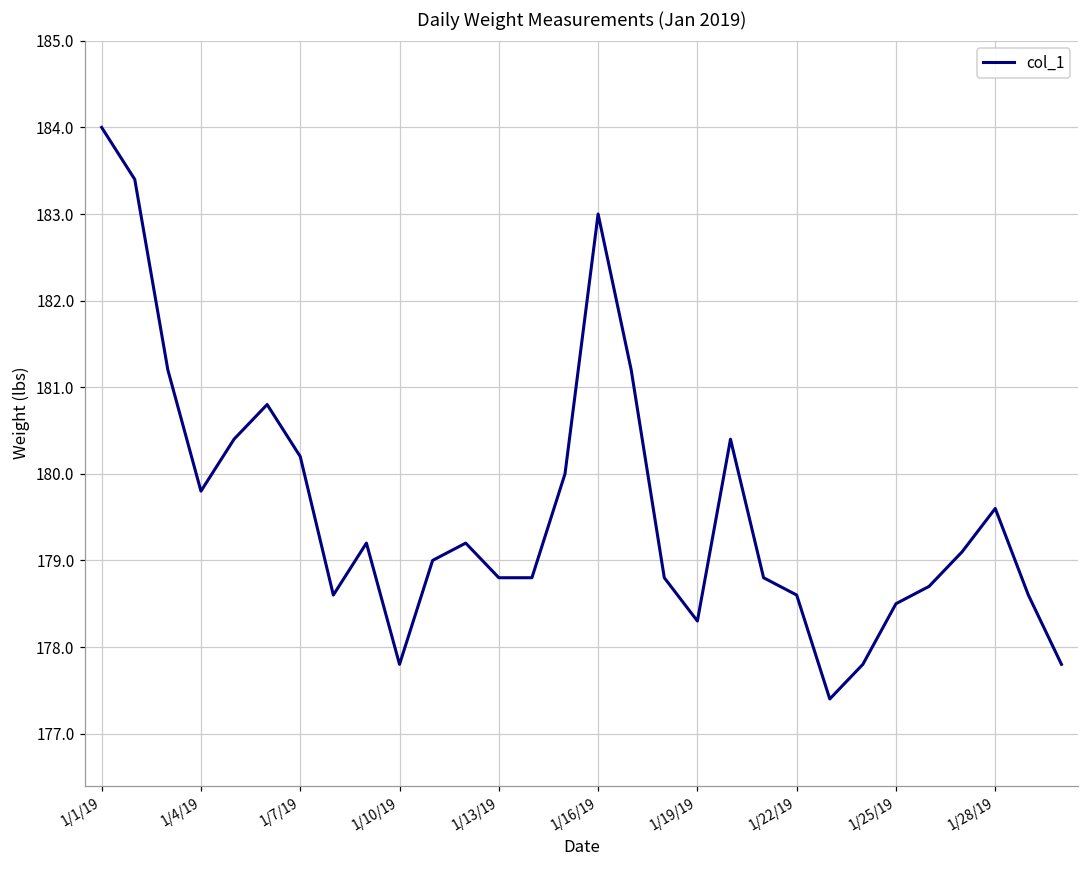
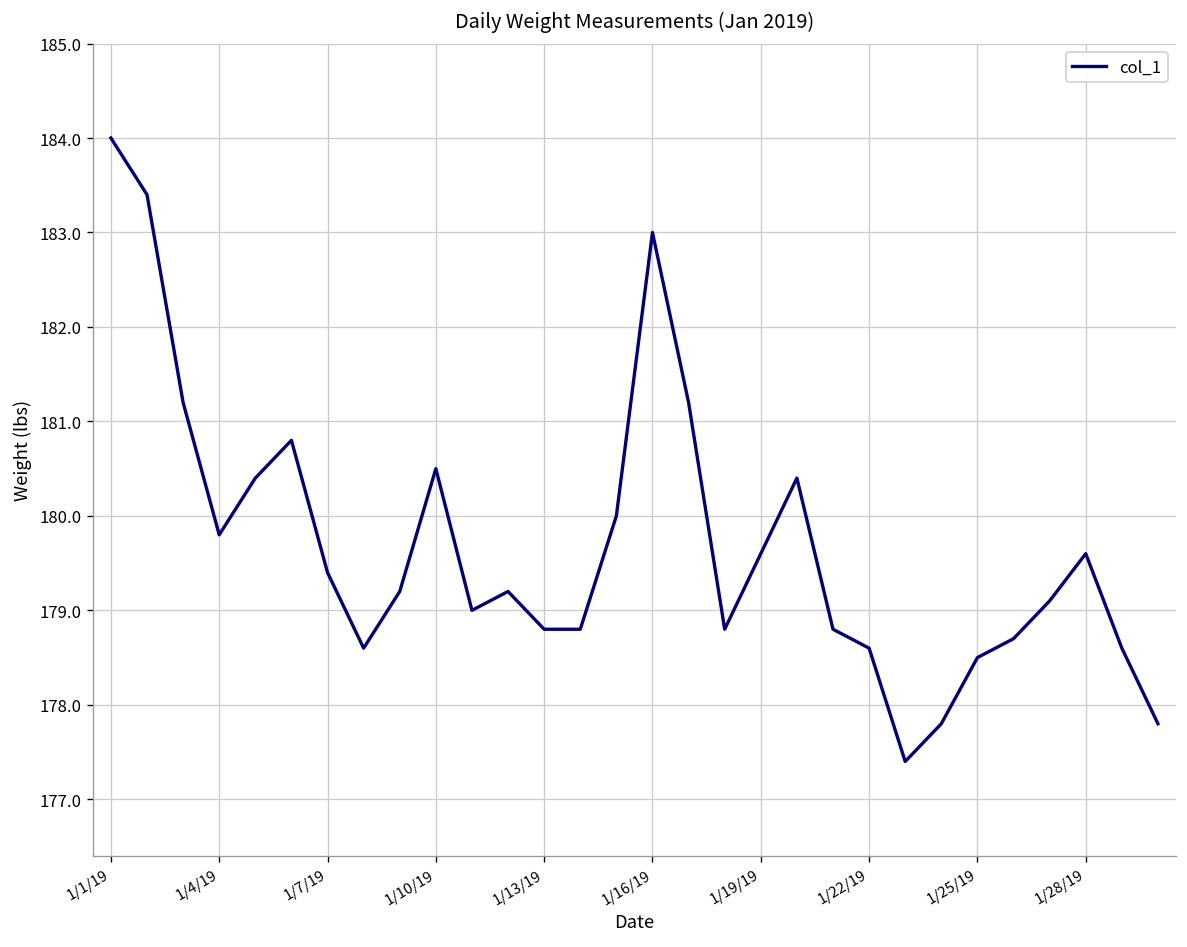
  {
    "1/1/19": 184.0,
    "1/4/19": 179.8,
-   "1/7/19": 180.2,
-   "1/10/19": 177.8,
+   "1/7/19": 179.4,
+   "1/10/19": 180.5,
    "1/13/19": 178.8,
    "1/16/19": 183.0,
-   "1/19/19": 178.3,
+   "1/19/19": 179.6,
    "1/22/19": 178.6,
    "1/25/19": 178.5,
    "1/28/19": 179.6
  }
